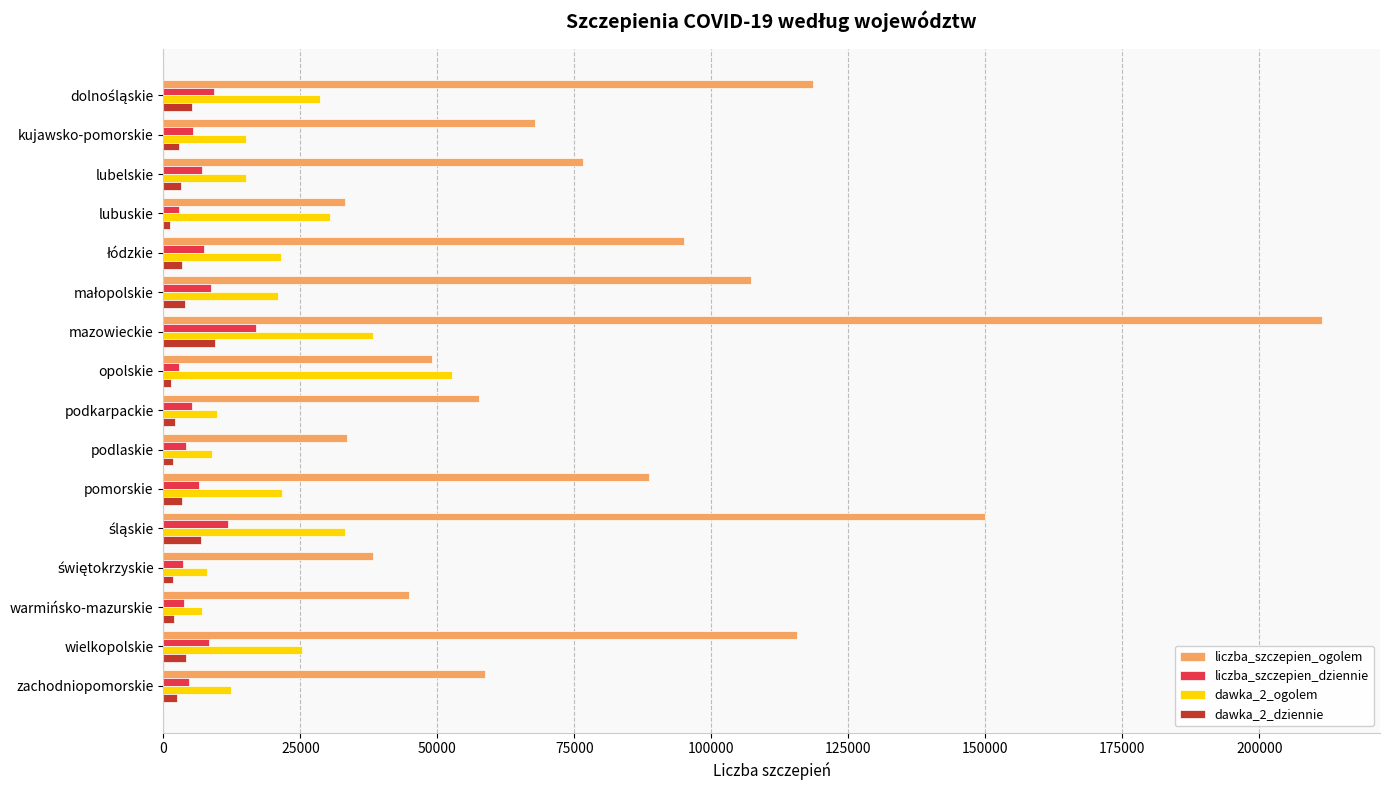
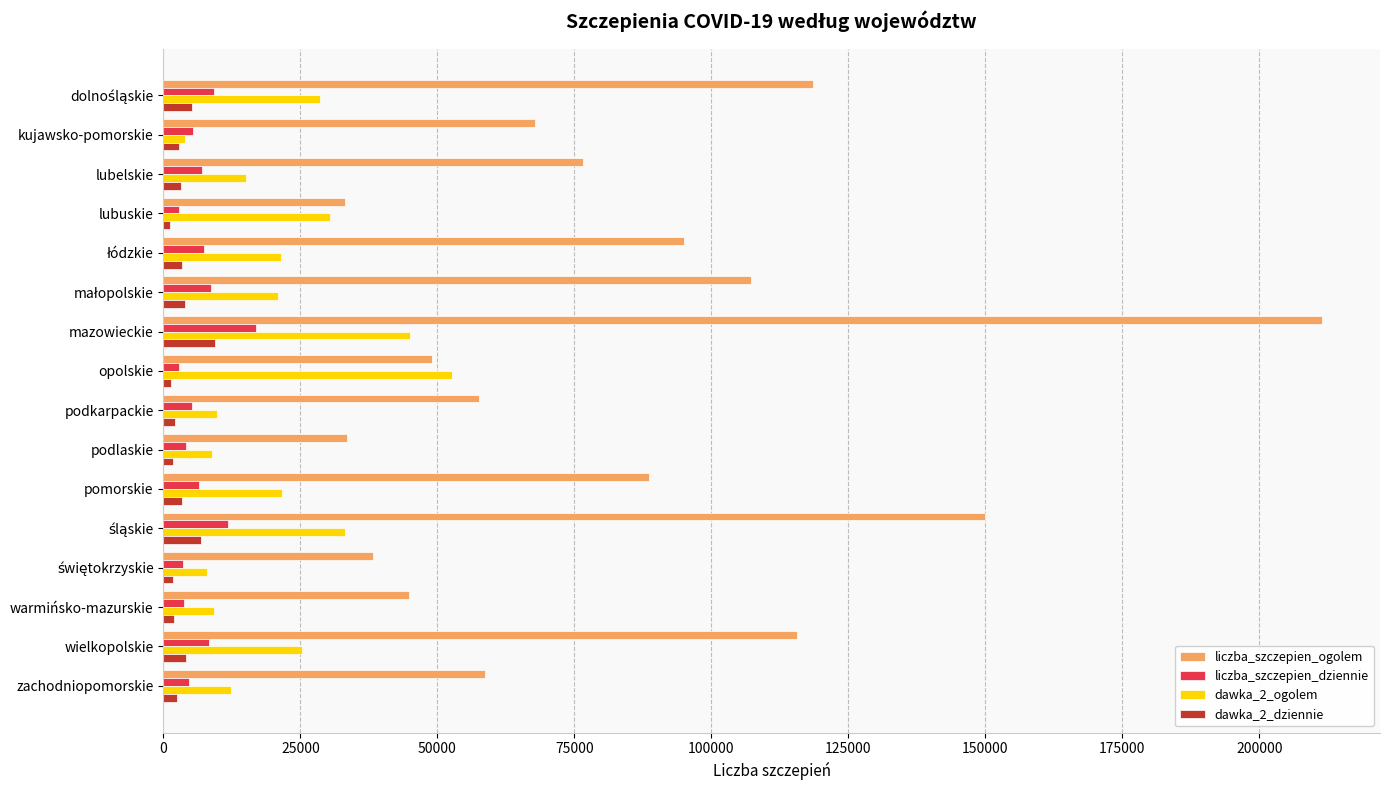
  {
    "liczba_szczepien_ogolem": {
      "dolnośląskie": 119000,
      "kujawsko-pomorskie": 68000,
      "lubelskie": 77000,
      "lubuskie": 33000,
      "łódzkie": 95000,
      "małopolskie": 107000,
      "mazowieckie": 211000,
      "opolskie": 49000,
      "podkarpackie": 58000,
      "podlaskie": 34000,
      "pomorskie": 89000,
      "śląskie": 150000,
      "świętokrzyskie": 38000,
      "warmińsko-mazurskie": 45000,
      "wielkopolskie": 116000,
      "zachodniopomorskie": 59000
    },
    "dawka_2_ogolem": {
      "dolnośląskie": 29000,
-     "kujawsko-pomorskie": 15000,
+     "kujawsko-pomorskie": 4000,
      "lubelskie": 15000,
      "lubuskie": 30000,
      "łódzkie": 21000,
      "małopolskie": 21000,
-     "mazowieckie": 38000,
+     "mazowieckie": 45000,
      "opolskie": 53000,
      "podkarpackie": 10000,
      "podlaskie": 9000,
      "pomorskie": 22000,
      "śląskie": 33000,
      "świętokrzyskie": 8000,
-     "warmińsko-mazurskie": 7000,
+     "warmińsko-mazurskie": 9000,
      "wielkopolskie": 25000,
      "zachodniopomorskie": 12000
    }
  }
